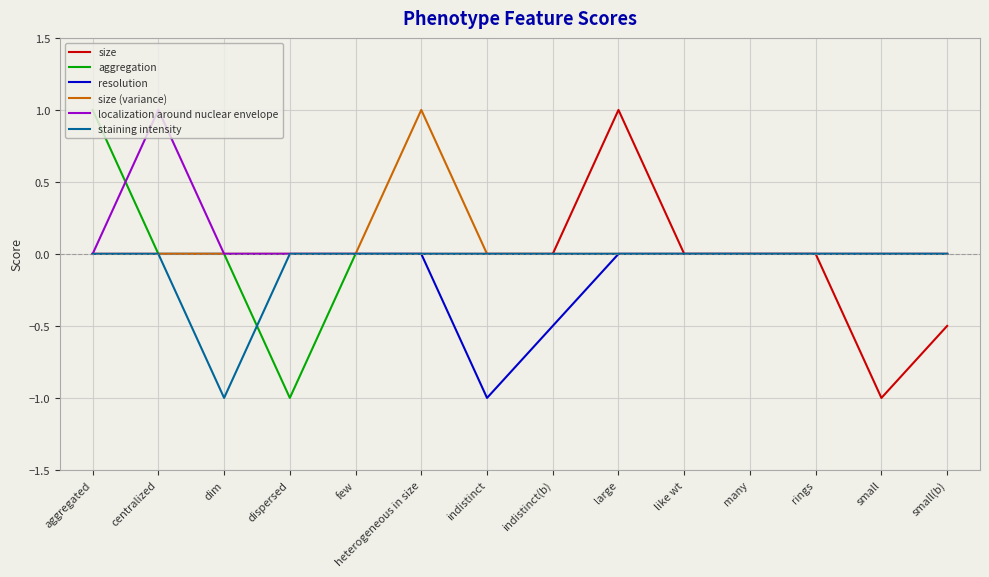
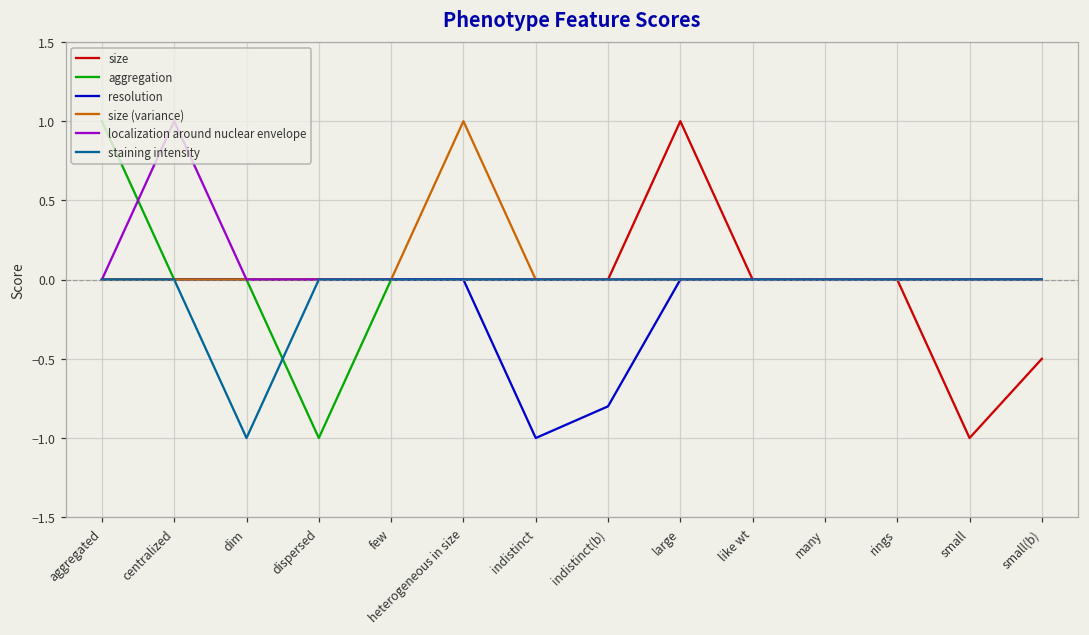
  {
    "size": {
      "large": 1.0,
      "small": -1.0,
      "small(b)": -0.5
    },
    "aggregation": {
      "dispersed": -1.0
    },
    "resolution": {
      "indistinct": -1.0,
-     "indistinct(b)": -0.5
+     "indistinct(b)": -0.8
    },
    "size (variance)": {
      "heterogeneous in size": 1.0
    },
    "staining intensity": {
      "dim": -1.0
    }
  }
